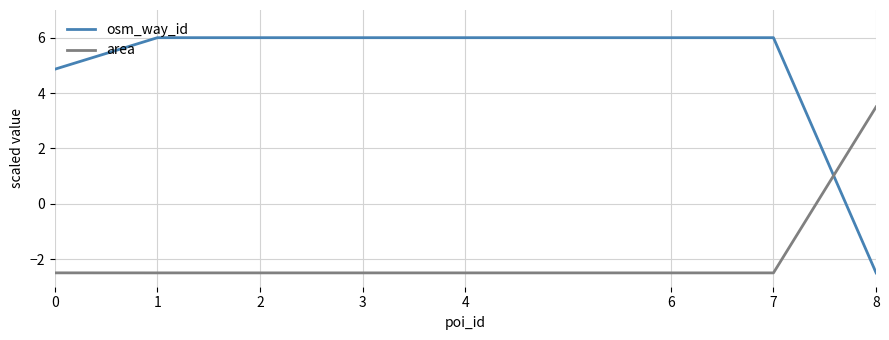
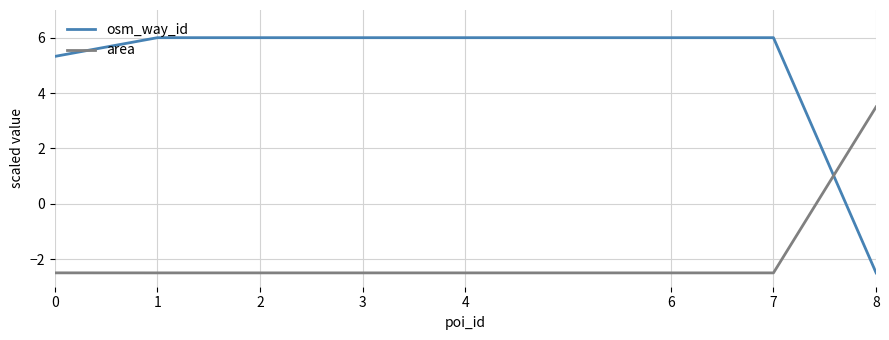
  {
    "osm_way_id": {
-     "0": 4.9,
+     "0": 5.3,
      "1": 6.0,
      "2": 6.0,
      "3": 6.0,
      "4": 6.0,
      "6": 6.0,
      "7": 6.0,
      "8": -2.5
    },
    "area": {
      "0": -2.5,
      "1": -2.5,
      "2": -2.5,
      "3": -2.5,
      "4": -2.5,
      "6": -2.5,
      "7": -2.5,
      "8": 3.5
    }
  }
